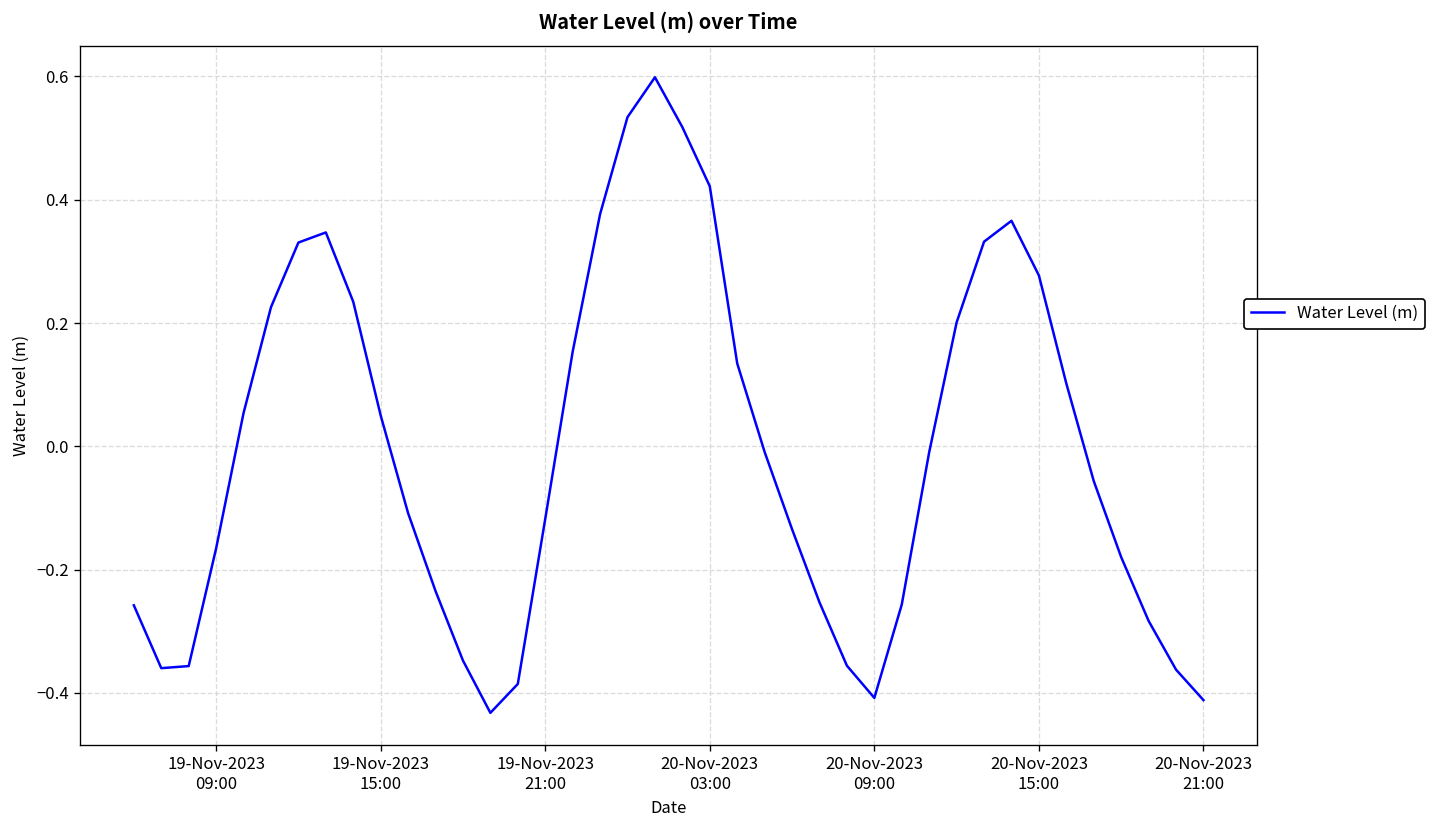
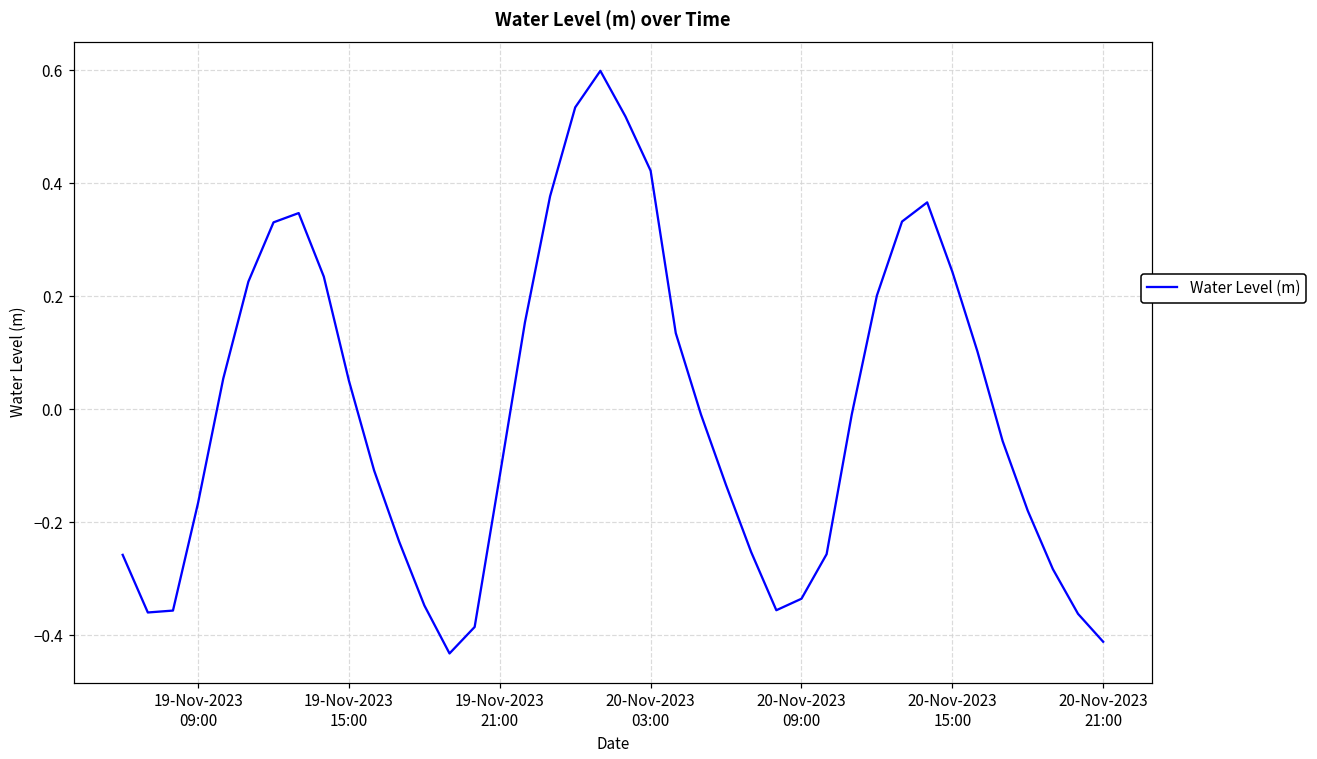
  {
    "19-Nov-2023 09:00": -0.17,
    "19-Nov-2023 15:00": 0.05,
    "19-Nov-2023 21:00": -0.12,
    "20-Nov-2023 03:00": 0.42,
-   "20-Nov-2023 09:00": -0.41,
-   "20-Nov-2023 15:00": 0.28,
+   "20-Nov-2023 09:00": -0.34,
+   "20-Nov-2023 15:00": 0.24,
    "20-Nov-2023 21:00": -0.41
  }
